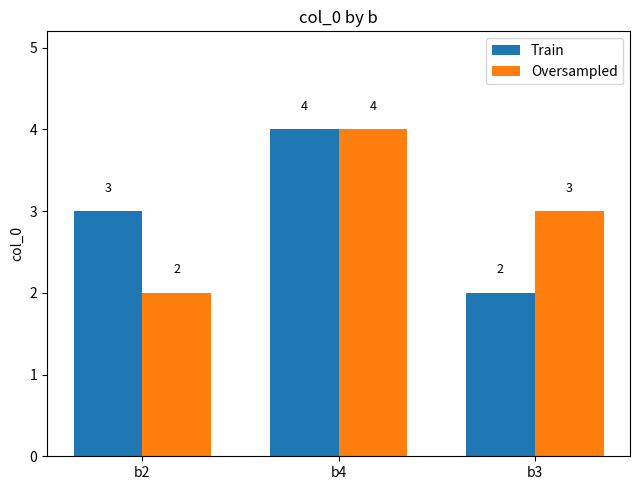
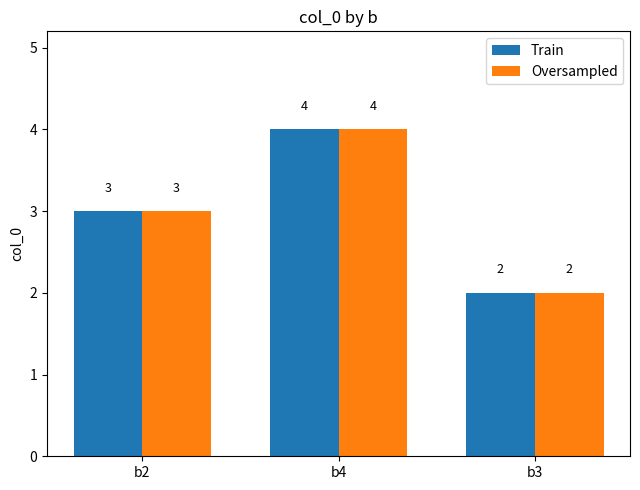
  {
    "Train": {
      "b2": 3,
      "b4": 4,
      "b3": 2
    },
    "Oversampled": {
-     "b2": 2,
+     "b2": 3,
      "b4": 4,
-     "b3": 3
+     "b3": 2
    }
  }
